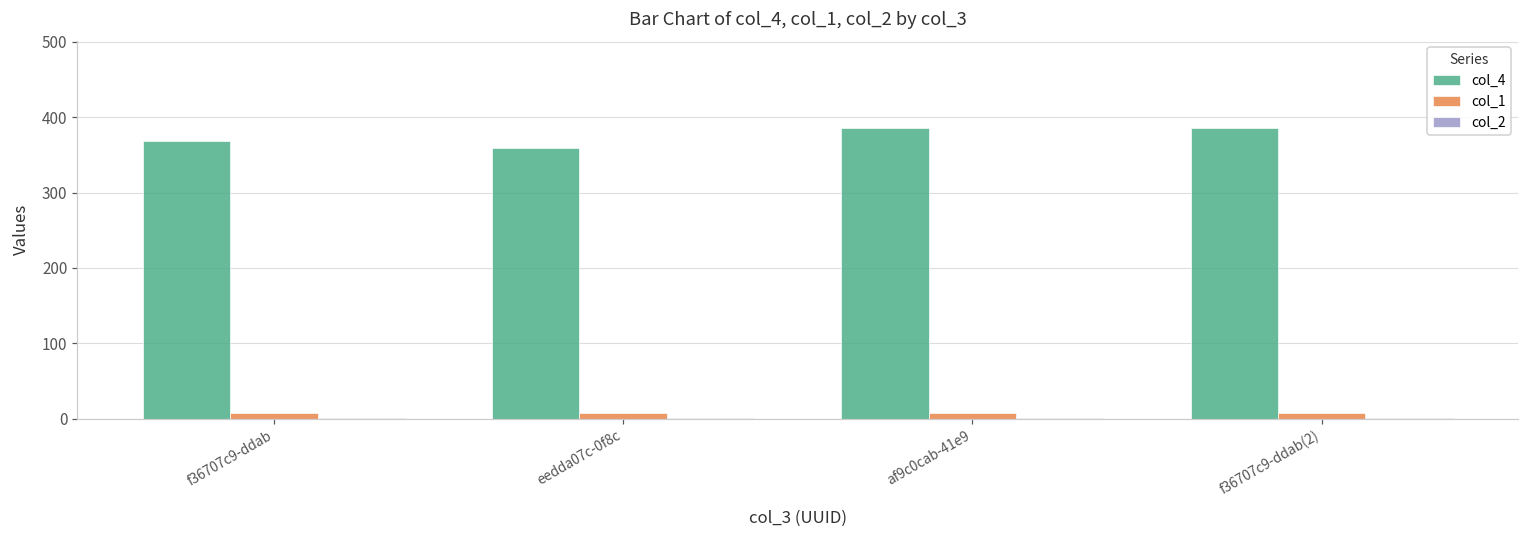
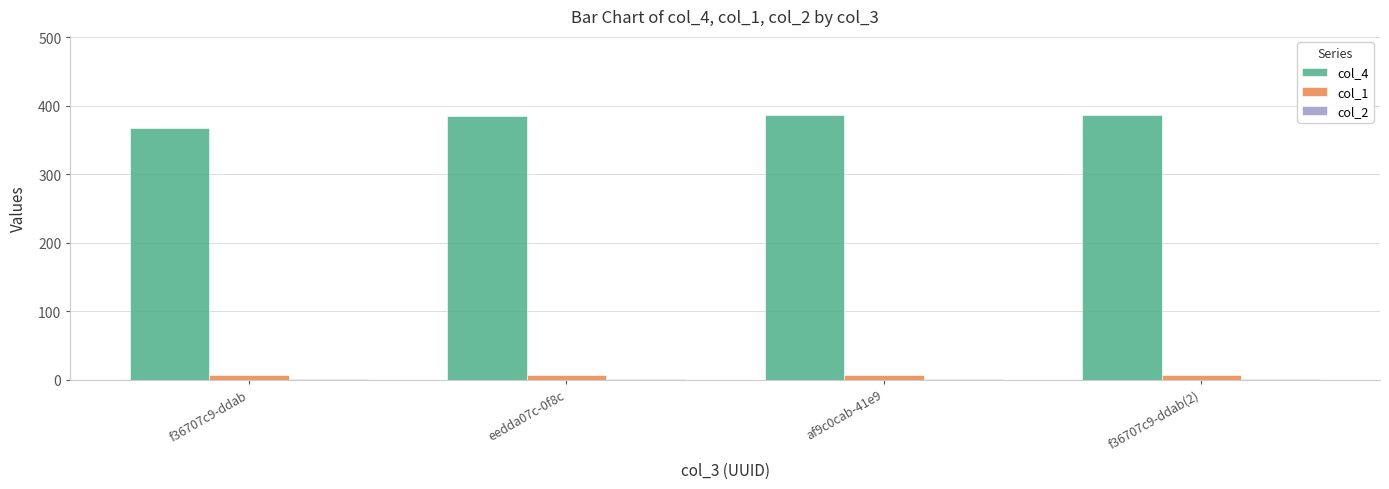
  {
    "col_4": {
      "f36707c9-ddab": 370,
-     "eedda07c-0f8c": 360,
+     "eedda07c-0f8c": 390,
      "af9c0cab-41e9": 390,
      "f36707c9-ddab(2)": 390
    },
    "col_1": {
      "f36707c9-ddab": 10,
      "eedda07c-0f8c": 10,
      "af9c0cab-41e9": 10,
      "f36707c9-ddab(2)": 10
    }
  }
